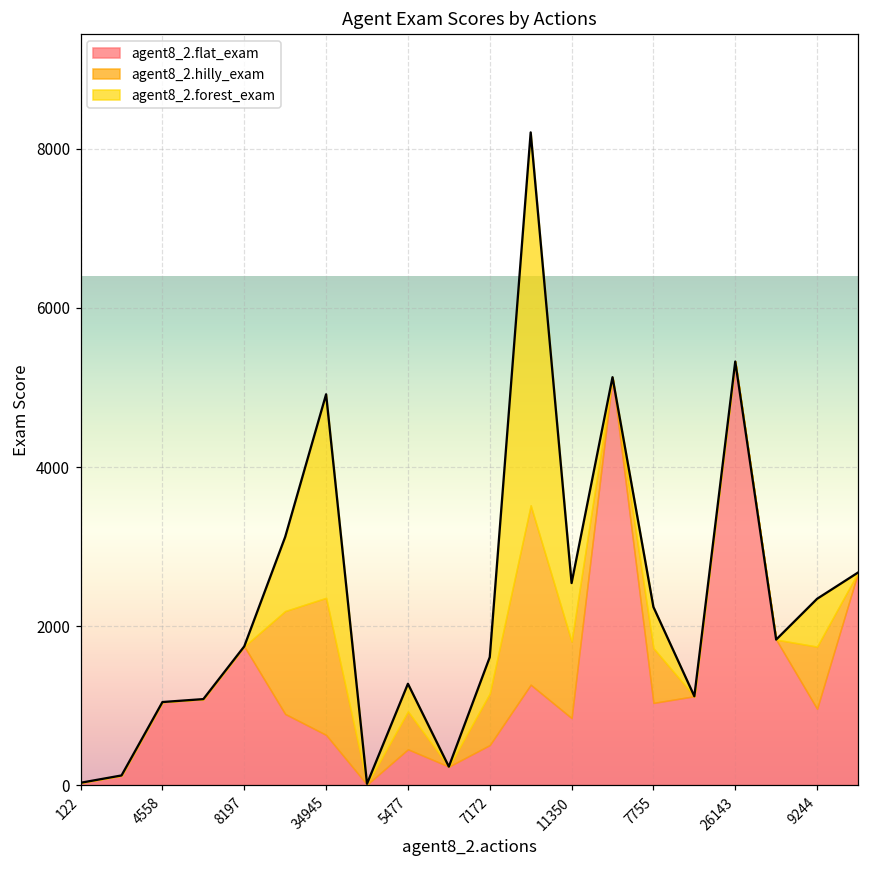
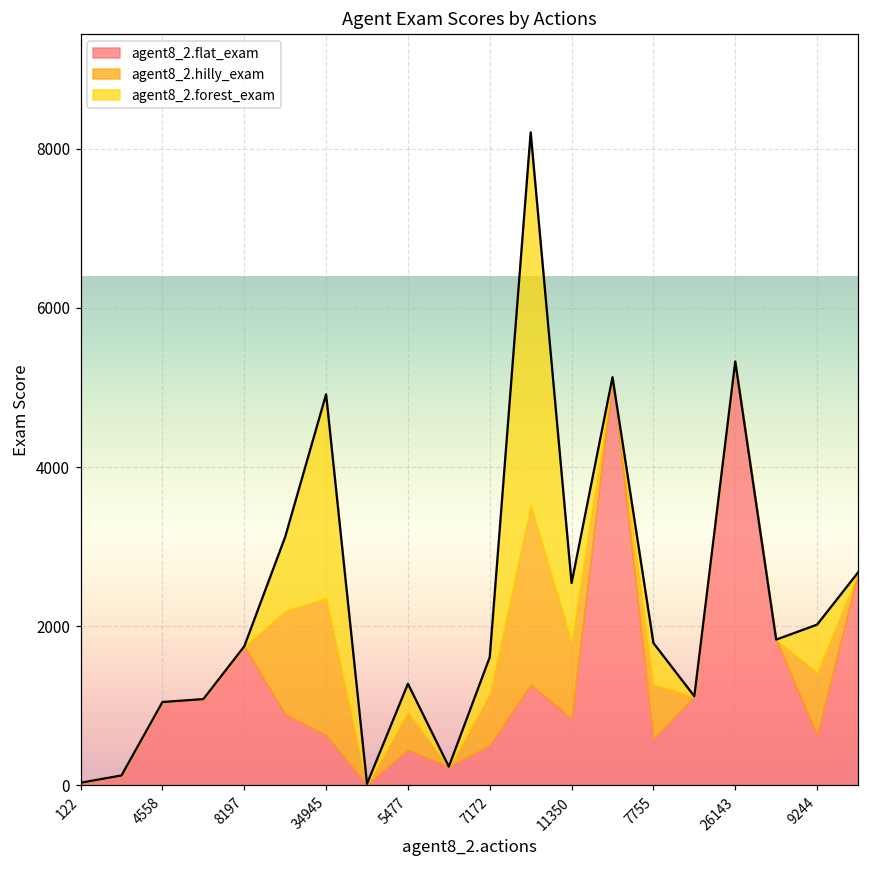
  {
    "agent8_2.flat_exam": {
      "34945": 600,
      "5477": 500,
      "7172": 500,
      "11350": 800,
-     "7755": 1000,
-     "9244": 1000
+     "7755": 600,
+     "9244": 600
    }
  }
